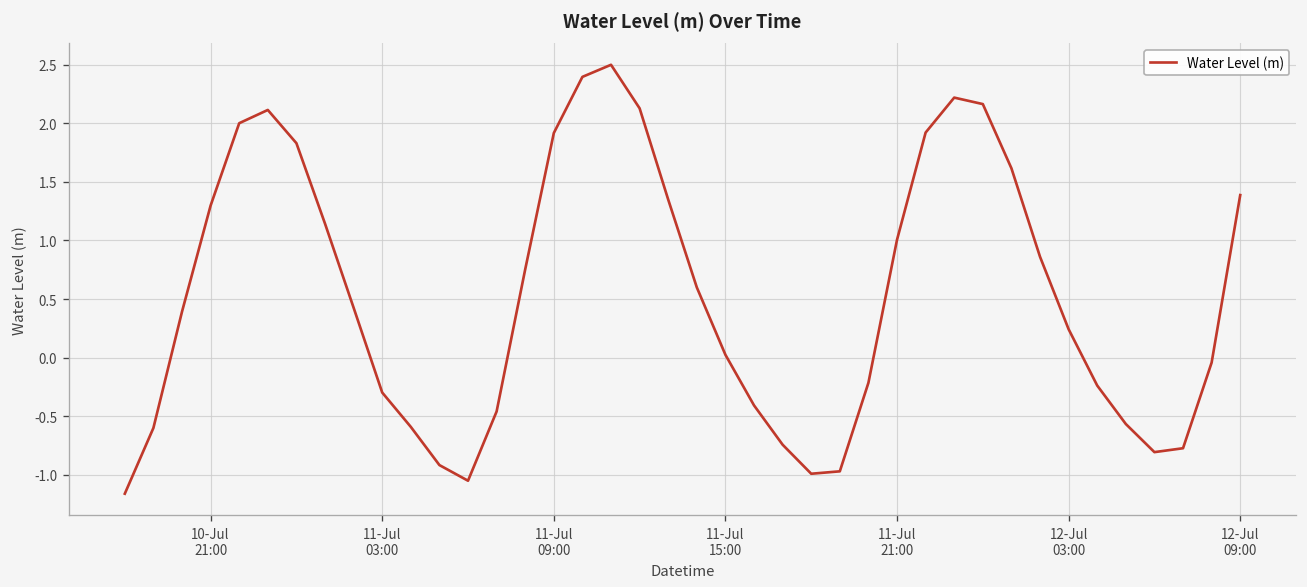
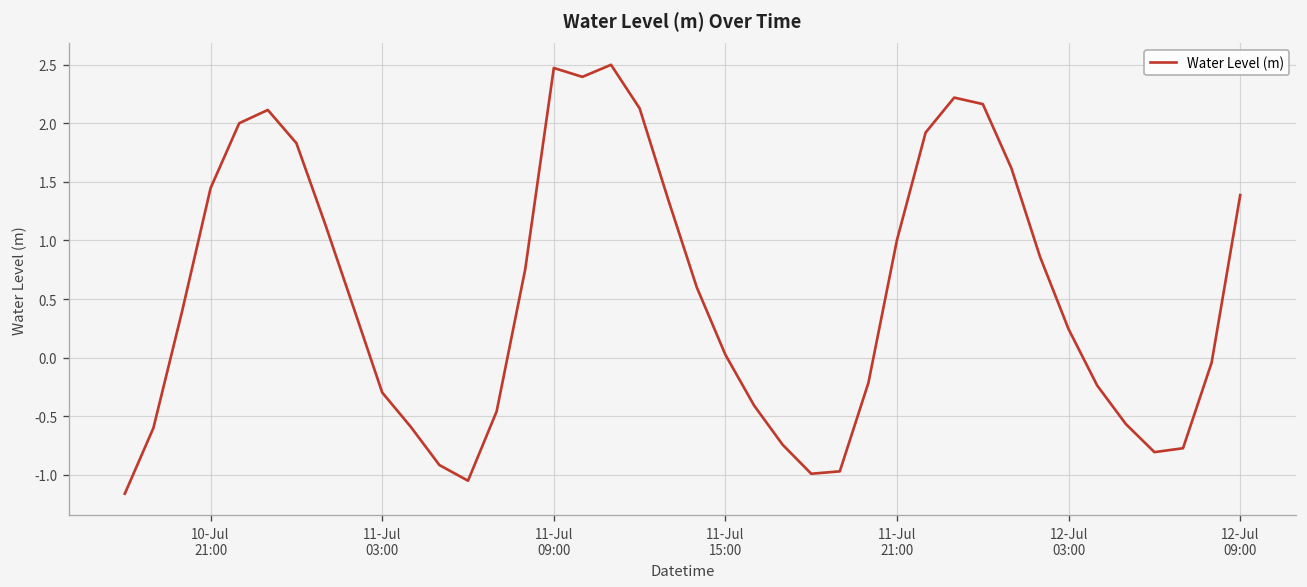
  {
-   "10-Jul 21:00": 1.3,
+   "10-Jul 21:00": 1.4,
    "11-Jul 03:00": -0.3,
-   "11-Jul 09:00": 1.9,
+   "11-Jul 09:00": 2.5,
    "11-Jul 15:00": 0.0,
    "11-Jul 21:00": 1.0,
    "12-Jul 03:00": 0.2,
    "12-Jul 09:00": 1.4
  }
